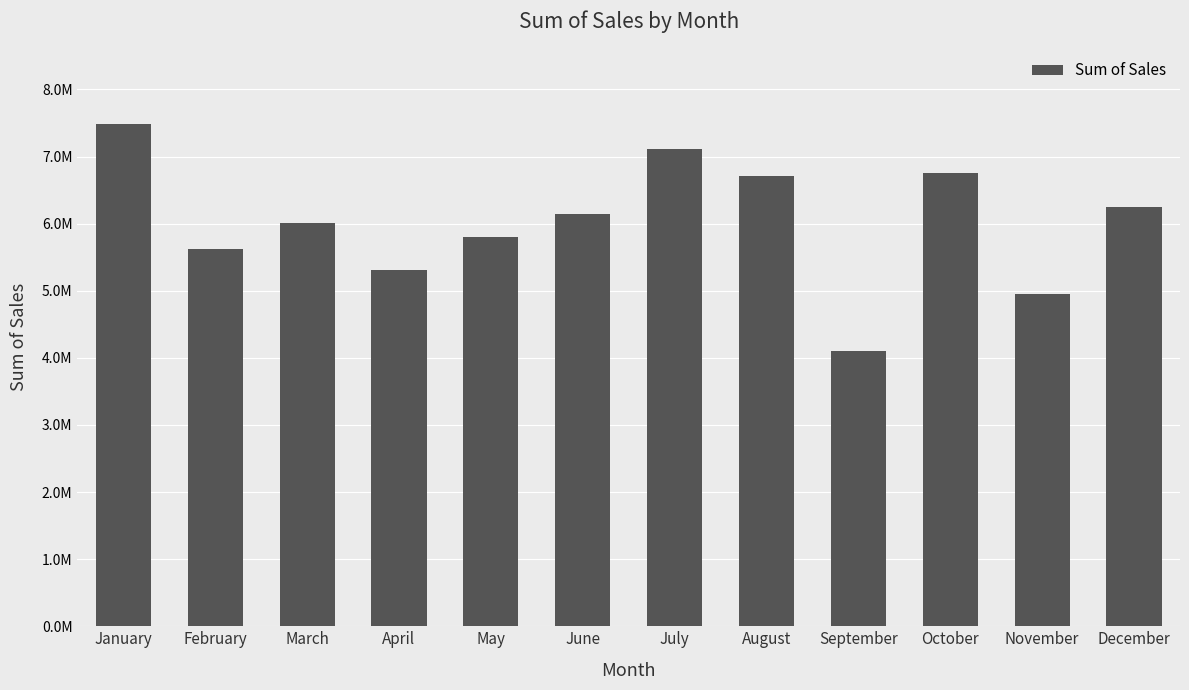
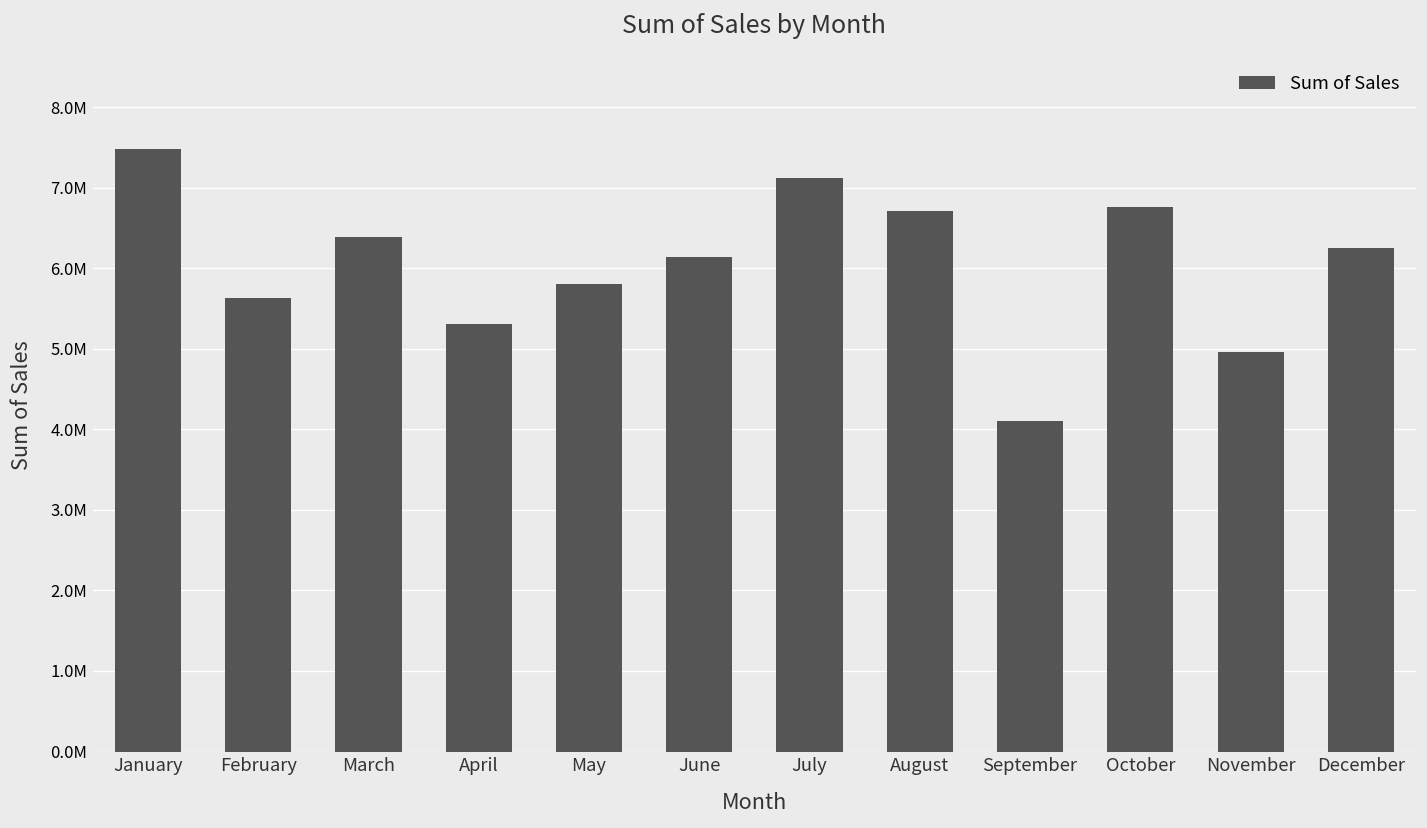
  {
    "January": 7500000,
    "February": 5600000,
-   "March": 6000000,
+   "March": 6400000,
    "April": 5300000,
    "May": 5800000,
    "June": 6100000,
    "July": 7100000,
    "August": 6700000,
    "September": 4100000,
    "October": 6800000,
    "November": 5000000,
    "December": 6300000
  }
